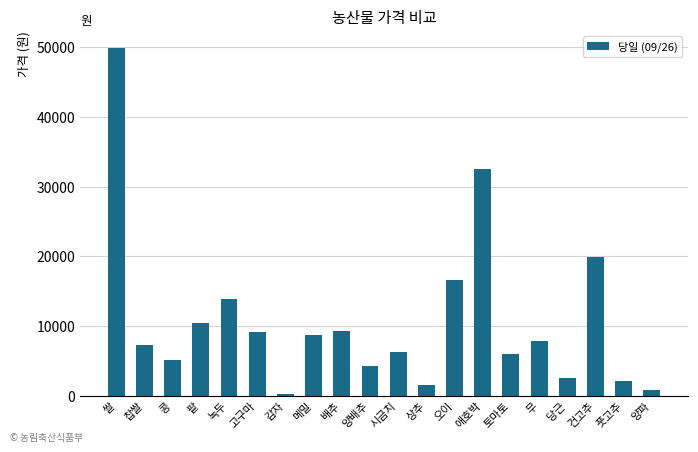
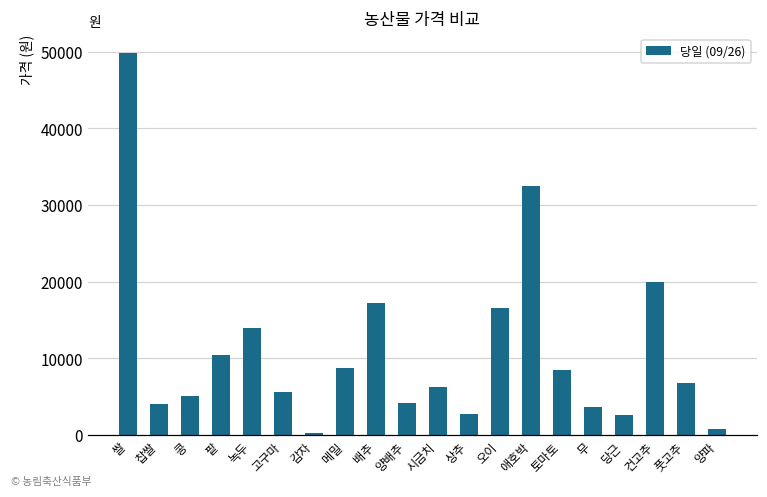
  {
    "쌀": 50000,
-   "찹쌀": 7000,
+   "찹쌀": 4000,
    "콩": 5000,
    "팥": 11000,
    "녹두": 14000,
-   "고구마": 9000,
+   "고구마": 6000,
    "메밀": 9000,
-   "배추": 9000,
+   "배추": 17000,
    "양배추": 4000,
    "시금치": 6000,
-   "상추": 1000,
+   "상추": 3000,
    "오이": 17000,
    "애호박": 33000,
-   "토마토": 6000,
-   "무": 8000,
+   "토마토": 8000,
+   "무": 4000,
    "당근": 3000,
    "건고추": 20000,
-   "풋고추": 2000,
+   "풋고추": 7000,
    "양파": 1000
  }
